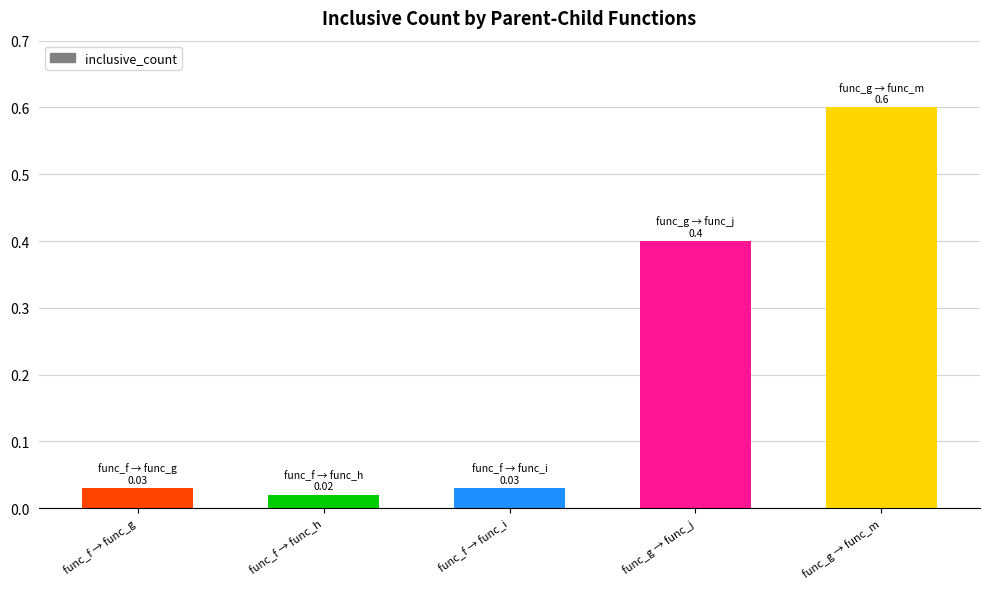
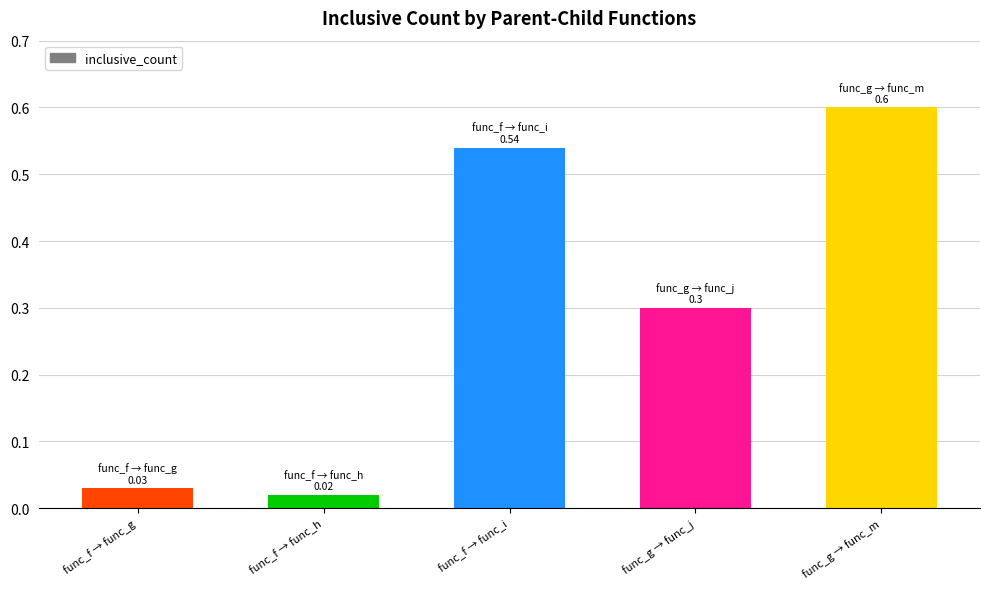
  {
    "func_f → func_g": 0.03,
    "func_f → func_h": 0.02,
-   "func_f → func_i": 0.03,
-   "func_g → func_j": 0.4,
+   "func_f → func_i": 0.54,
+   "func_g → func_j": 0.3,
    "func_g → func_m": 0.6
  }
